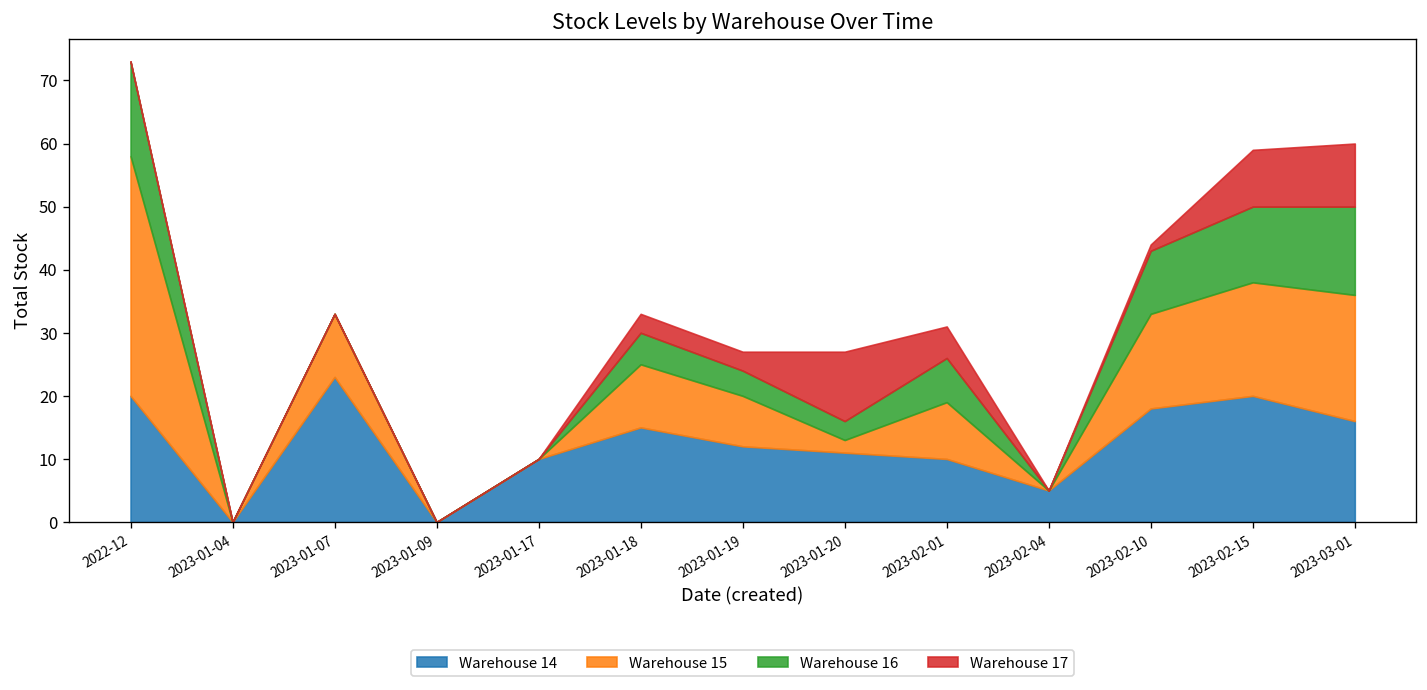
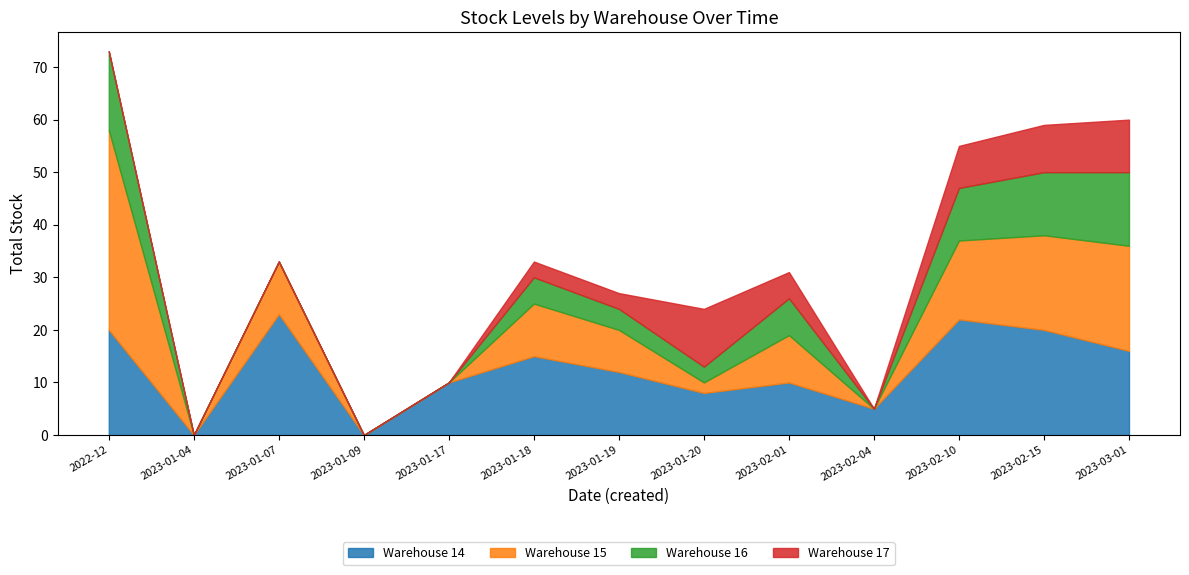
  {
    "Warehouse 14": {
      "2022-12": 20,
      "2023-01-07": 23,
      "2023-01-18": 15,
      "2023-01-19": 12,
-     "2023-01-20": 11,
+     "2023-01-20": 8,
      "2023-02-01": 10,
-     "2023-02-10": 18,
+     "2023-02-10": 22,
      "2023-02-15": 20,
      "2023-03-01": 16
    },
    "Warehouse 15": {
      "2022-12": 38,
      "2023-01-18": 10,
      "2023-01-19": 8,
      "2023-01-20": 2,
      "2023-02-01": 9,
      "2023-02-10": 15,
      "2023-02-15": 18,
      "2023-03-01": 20
    },
    "Warehouse 16": {
      "2023-01-18": 5,
      "2023-01-19": 4,
      "2023-01-20": 3,
      "2023-02-01": 7,
      "2023-02-10": 10,
      "2023-02-15": 12,
      "2023-03-01": 14
    },
    "Warehouse 17": {
      "2023-01-18": 3,
      "2023-01-19": 3,
      "2023-01-20": 11,
      "2023-02-01": 5,
-     "2023-02-10": 1,
+     "2023-02-10": 8,
      "2023-02-15": 9,
      "2023-03-01": 10
    }
  }
